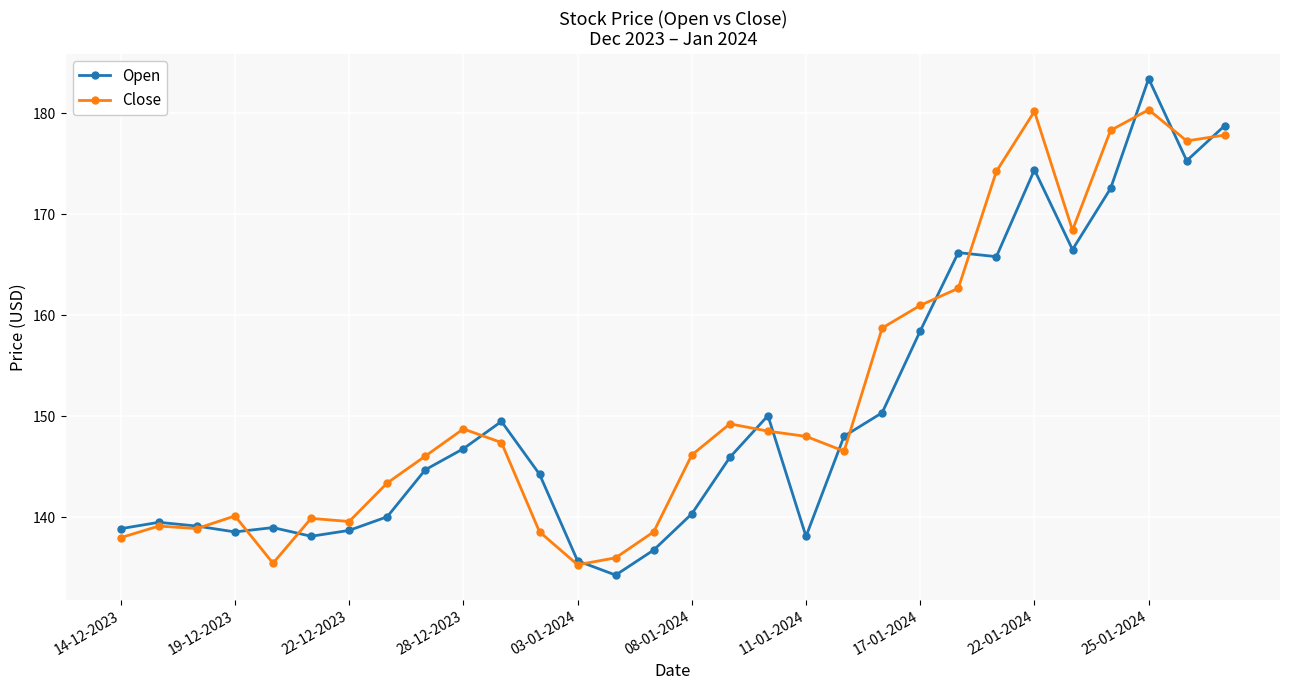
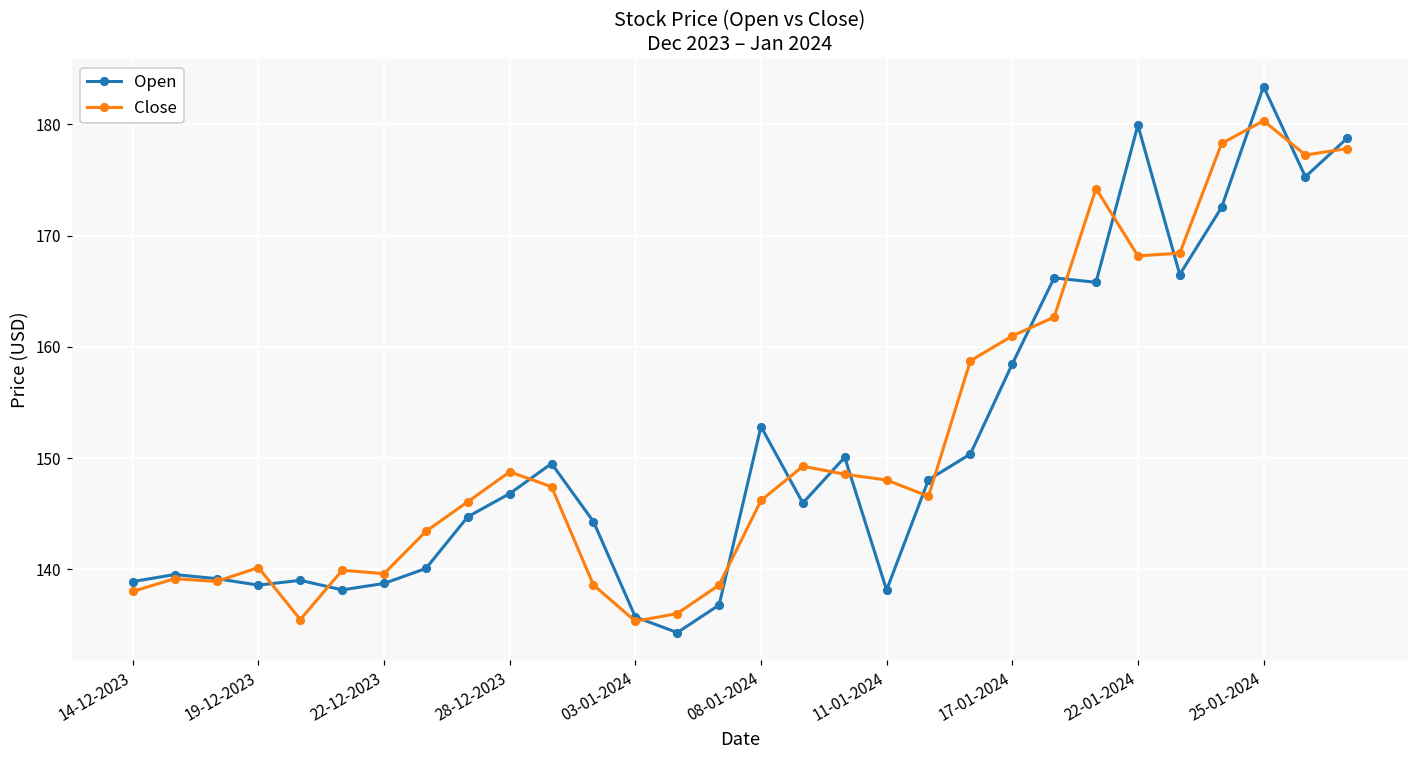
  {
    "Open": {
      "14-12-2023": 138.9,
      "19-12-2023": 138.6,
      "22-12-2023": 138.7,
      "28-12-2023": 146.8,
      "03-01-2024": 135.7,
-     "08-01-2024": 140.4,
+     "08-01-2024": 152.8,
      "11-01-2024": 138.1,
      "17-01-2024": 158.4,
-     "22-01-2024": 174.4,
+     "22-01-2024": 179.9,
      "25-01-2024": 183.4
    },
    "Close": {
      "14-12-2023": 138.0,
      "19-12-2023": 140.1,
      "22-12-2023": 139.6,
      "28-12-2023": 148.8,
      "03-01-2024": 135.3,
      "08-01-2024": 146.2,
      "11-01-2024": 148.0,
      "17-01-2024": 161.0,
-     "22-01-2024": 180.2,
+     "22-01-2024": 168.2,
      "25-01-2024": 180.3
    }
  }
